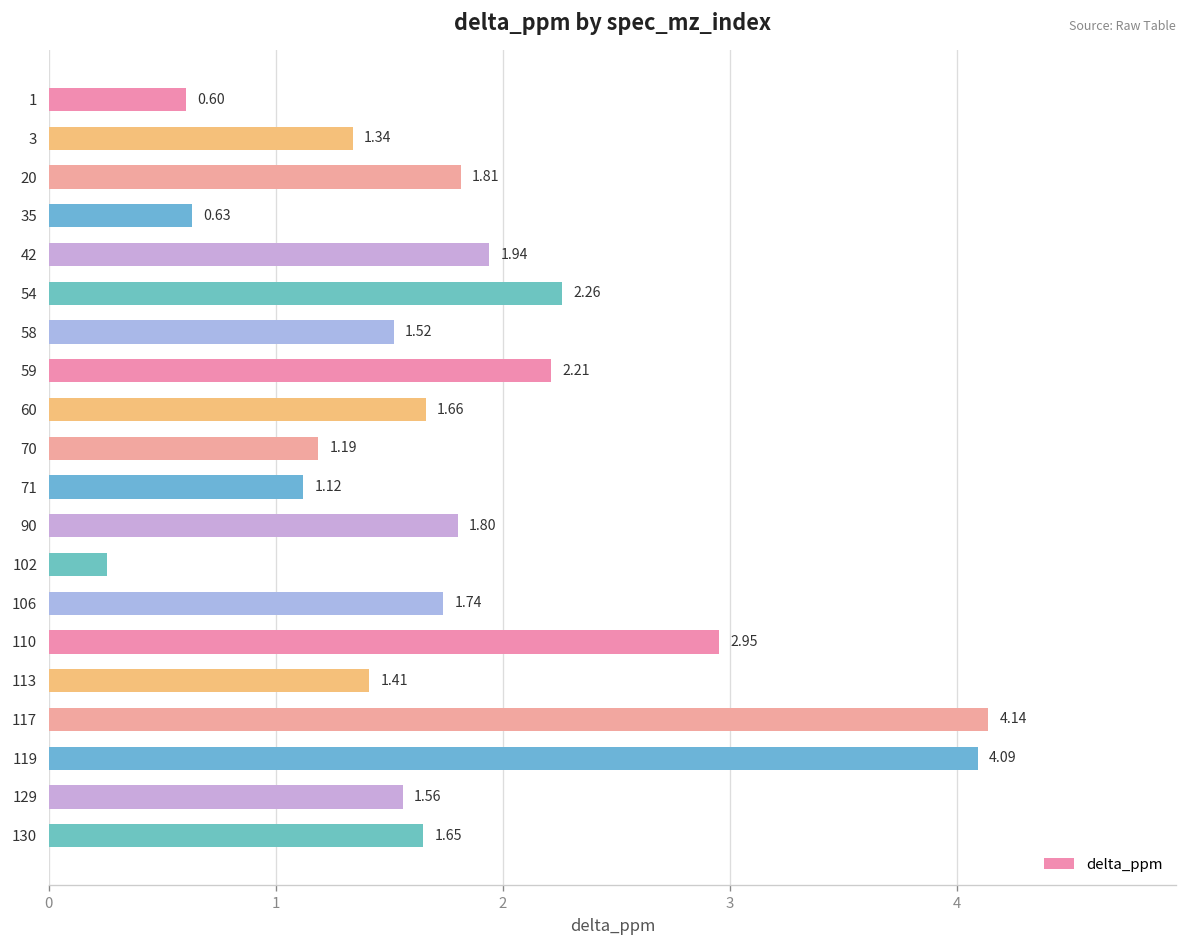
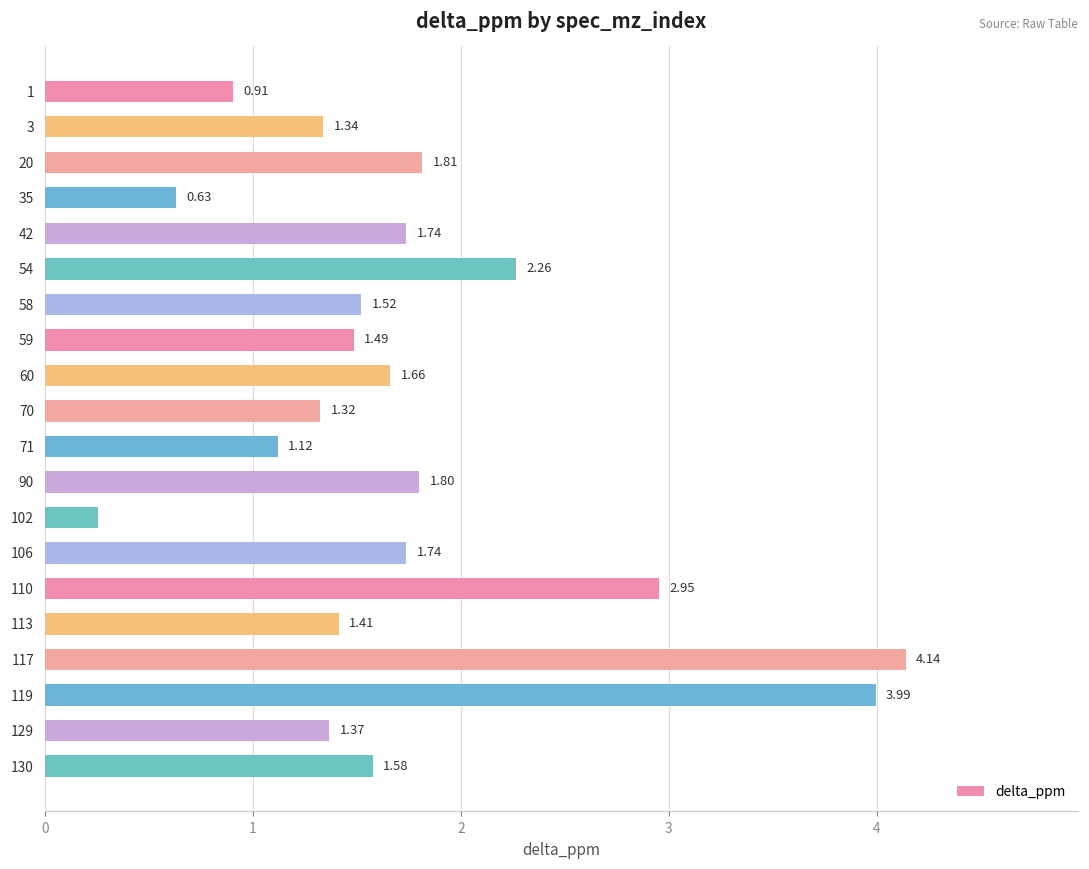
  {
-   "1": 0.60,
+   "1": 0.91,
    "3": 1.34,
    "20": 1.81,
    "35": 0.63,
-   "42": 1.94,
+   "42": 1.74,
    "54": 2.26,
    "58": 1.52,
-   "59": 2.21,
+   "59": 1.49,
    "60": 1.66,
-   "70": 1.19,
+   "70": 1.32,
    "71": 1.12,
    "90": 1.80,
    "106": 1.74,
    "110": 2.95,
    "113": 1.41,
    "117": 4.14,
-   "119": 4.09,
-   "129": 1.56,
-   "130": 1.65
+   "119": 3.99,
+   "129": 1.37,
+   "130": 1.58
  }
